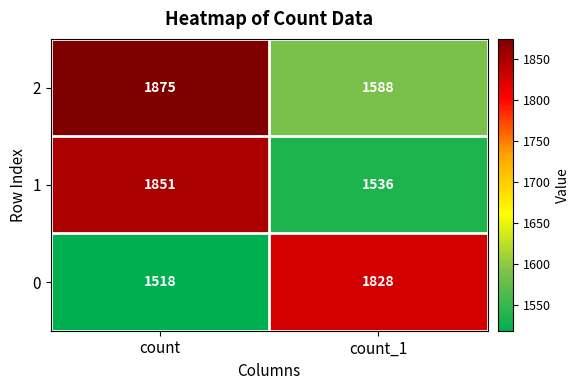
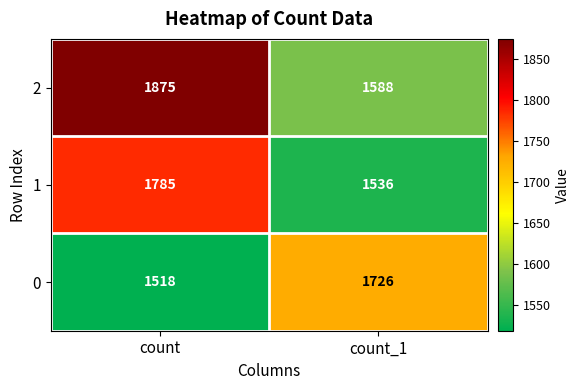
  {
    "2": {
      "count": 1875,
      "count_1": 1588
    },
    "1": {
-     "count": 1851,
+     "count": 1785,
      "count_1": 1536
    },
    "0": {
      "count": 1518,
-     "count_1": 1828
+     "count_1": 1726
    }
  }
